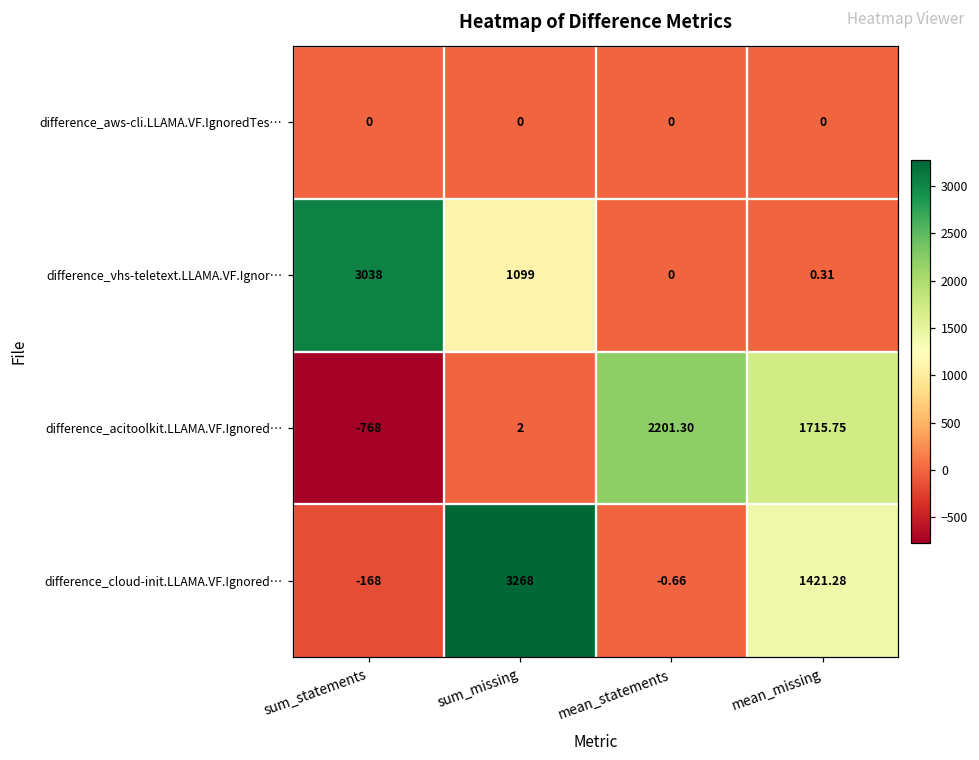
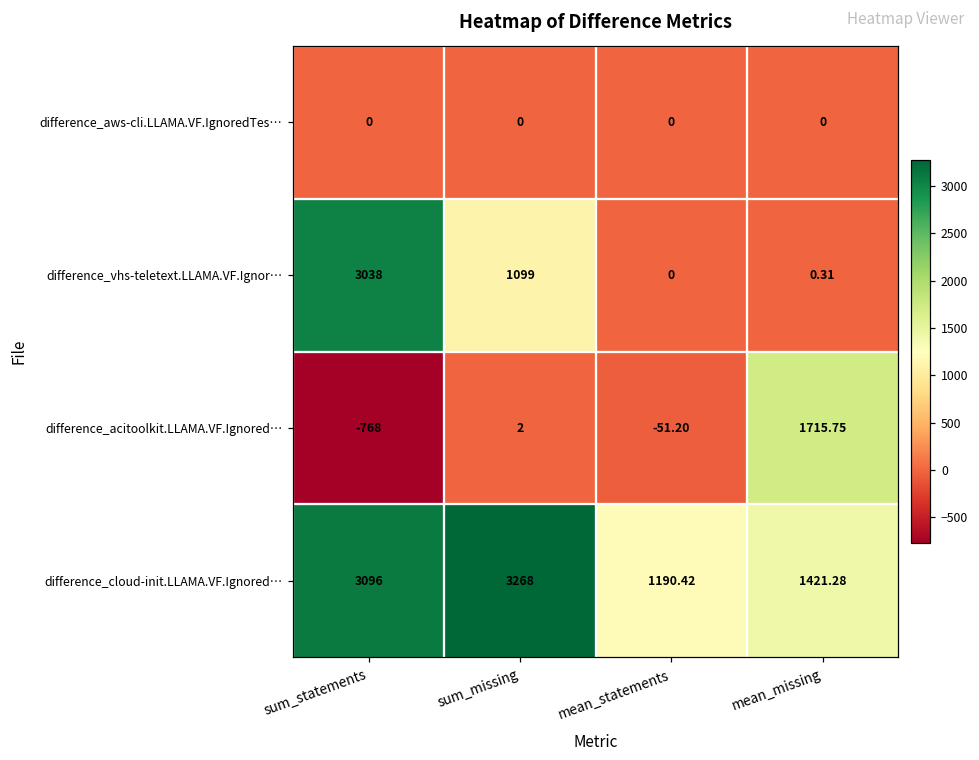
  {
    "difference_aws-cli.LLAMA.VF.IgnoredTes…": {
      "sum_statements": 0,
      "sum_missing": 0,
      "mean_statements": 0,
      "mean_missing": 0
    },
    "difference_vhs-teletext.LLAMA.VF.Ignor…": {
      "sum_statements": 3038,
      "sum_missing": 1099,
      "mean_statements": 0,
      "mean_missing": 0.31
    },
    "difference_acitoolkit.LLAMA.VF.Ignored…": {
      "sum_statements": -768,
      "sum_missing": 2,
-     "mean_statements": 2201.30,
+     "mean_statements": -51.20,
      "mean_missing": 1715.75
    },
    "difference_cloud-init.LLAMA.VF.Ignored…": {
-     "sum_statements": -168,
+     "sum_statements": 3096,
      "sum_missing": 3268,
-     "mean_statements": -0.66,
+     "mean_statements": 1190.42,
      "mean_missing": 1421.28
    }
  }
